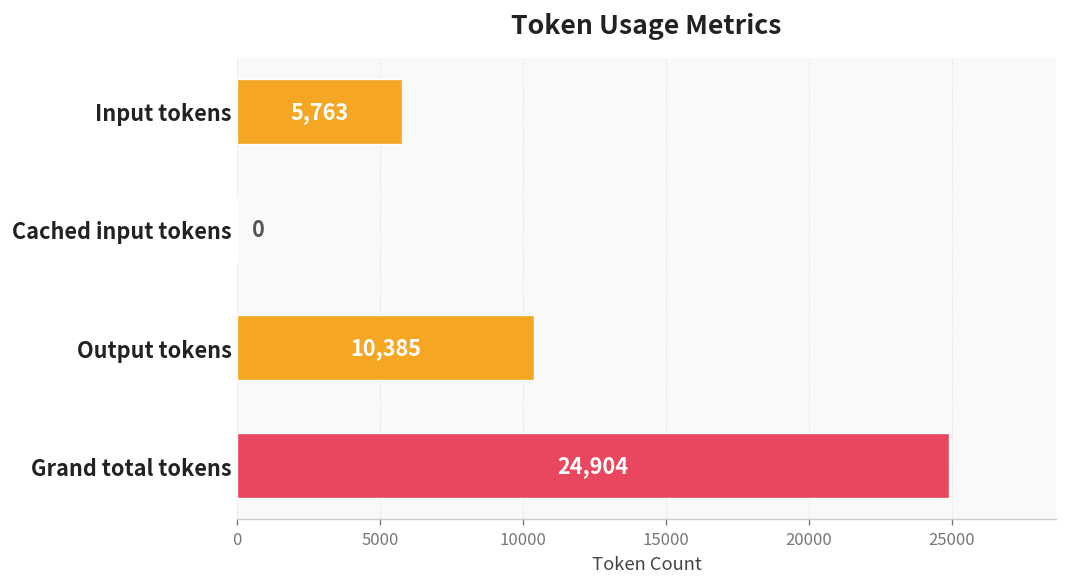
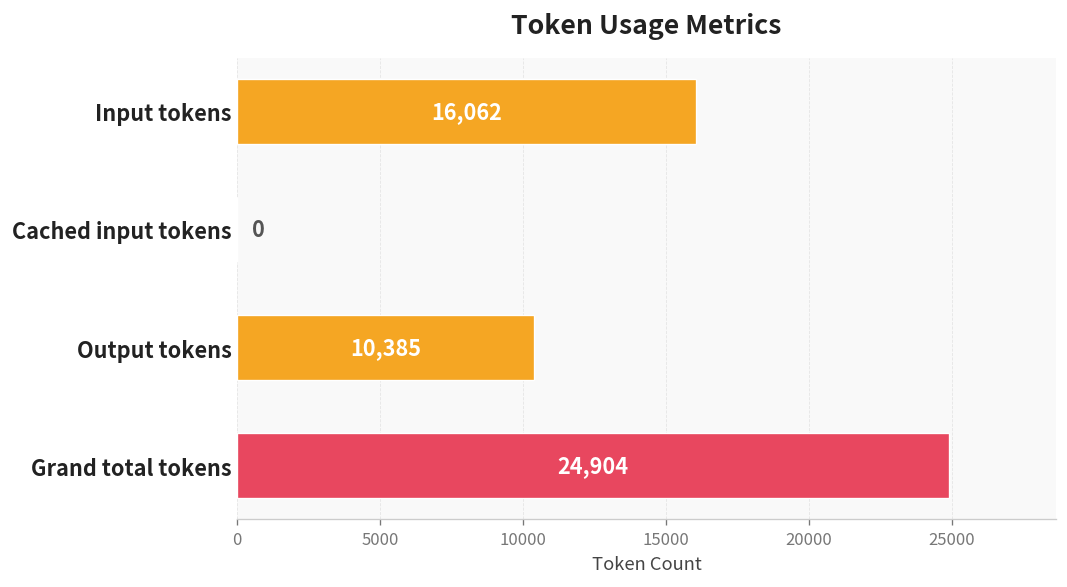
  {
-   "Input tokens": "5,763",
+   "Input tokens": "16,062",
    "Cached input tokens": "0",
    "Output tokens": "10,385",
    "Grand total tokens": "24,904"
  }
